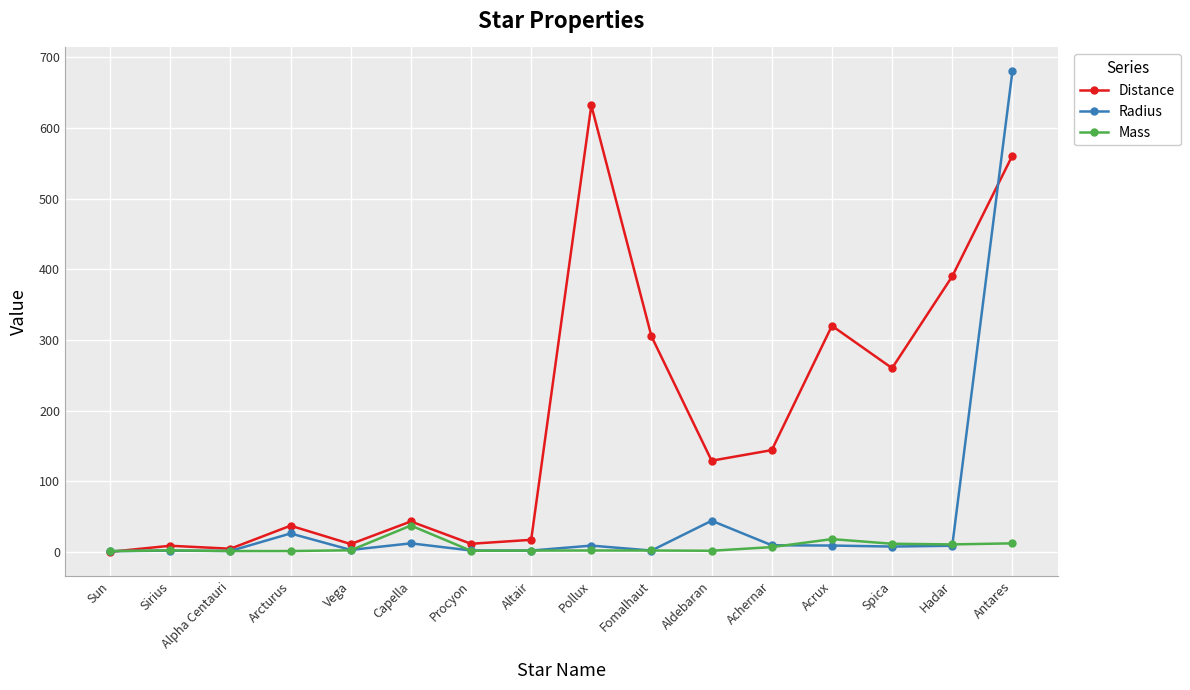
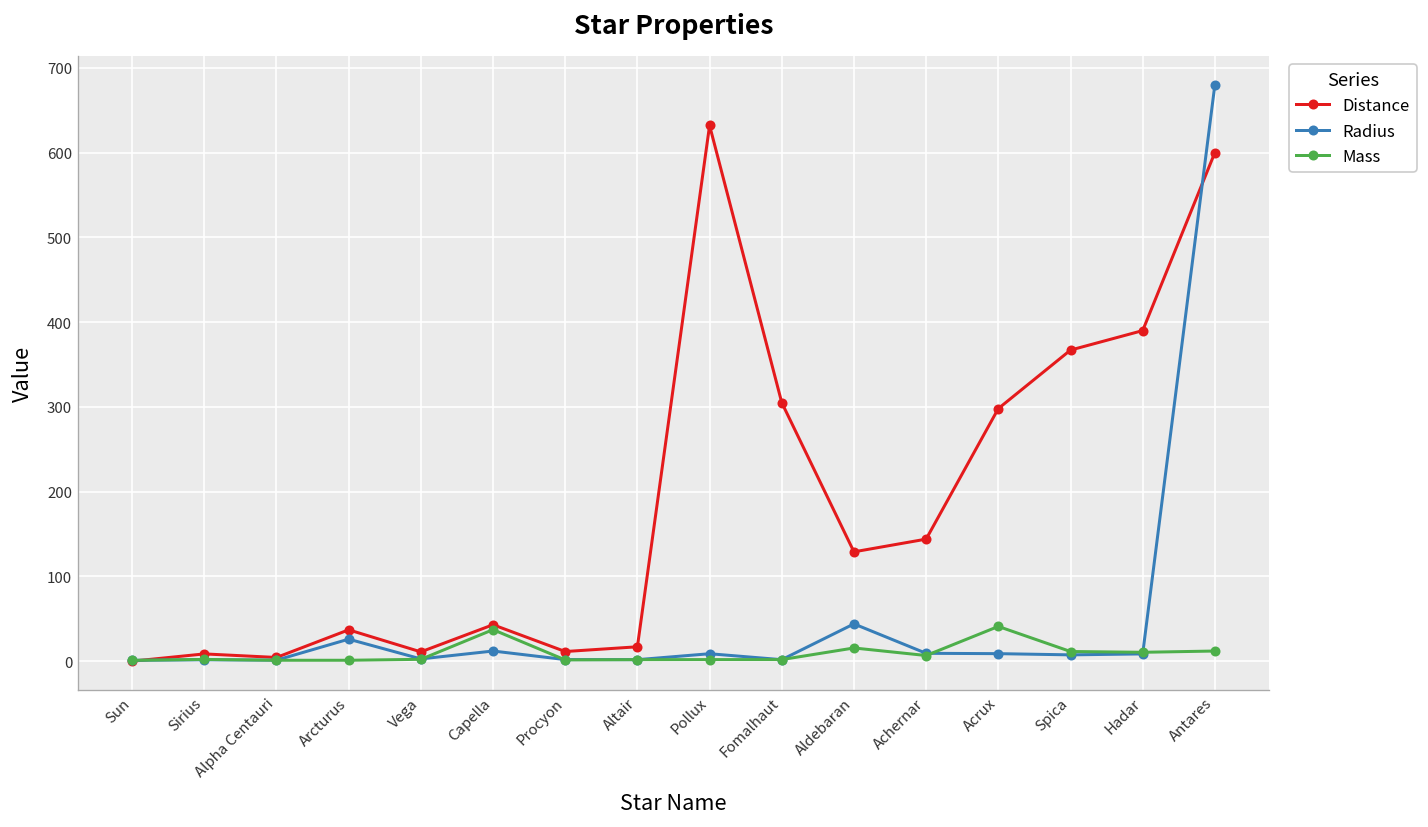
  {
    "Distance": {
      "Sirius": 10,
      "Arcturus": 40,
      "Vega": 10,
      "Capella": 40,
      "Procyon": 10,
      "Altair": 20,
      "Pollux": 630,
      "Fomalhaut": 310,
      "Aldebaran": 130,
      "Achernar": 140,
-     "Acrux": 320,
-     "Spica": 260,
+     "Acrux": 300,
+     "Spica": 370,
      "Hadar": 390,
-     "Antares": 560
+     "Antares": 600
    },
    "Radius": {
      "Arcturus": 30,
      "Capella": 10,
      "Pollux": 10,
      "Aldebaran": 40,
      "Acrux": 10,
      "Spica": 10,
      "Antares": 680
    },
    "Mass": {
      "Arcturus": 0,
      "Capella": 40,
      "Pollux": 0,
-     "Aldebaran": 0,
-     "Acrux": 20,
+     "Aldebaran": 20,
+     "Acrux": 40,
      "Spica": 10,
      "Antares": 10
    }
  }
